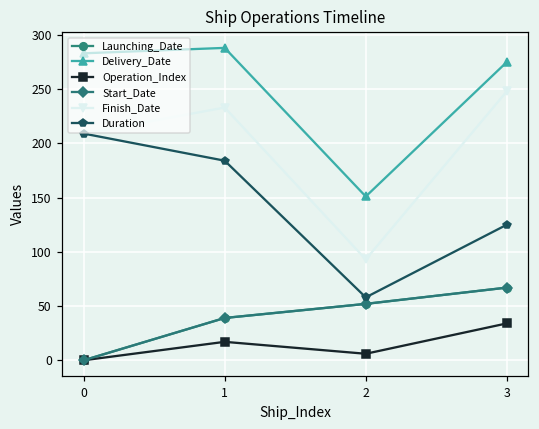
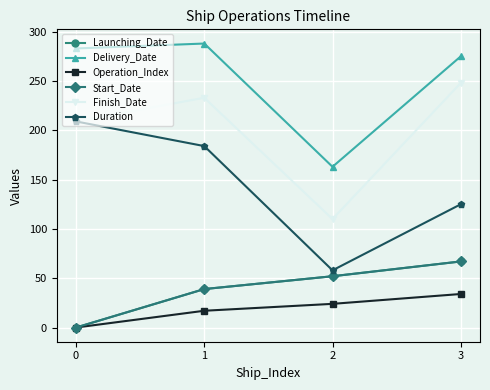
  {
    "Delivery_Date": {
      "1": 290,
-     "2": 150,
+     "2": 160,
      "3": 280
    },
    "Operation_Index": {
      "1": 20,
-     "2": 10,
+     "2": 20,
      "3": 30
    },
    "Finish_Date": {
      "1": 230,
-     "2": 90,
+     "2": 110,
      "3": 250
    }
  }
